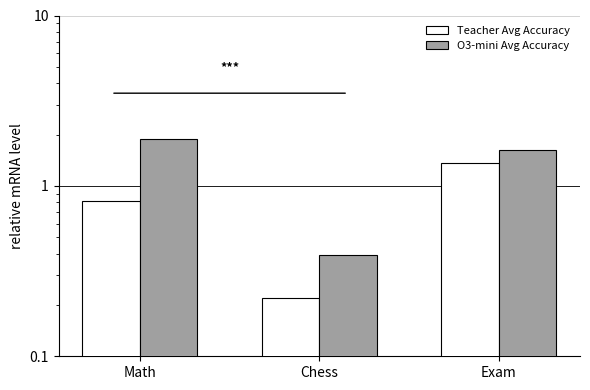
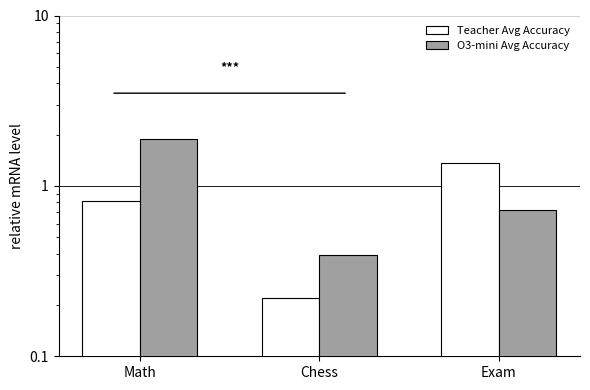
  {
    "Teacher Avg Accuracy": {
      "Math": 0.8,
      "Chess": 0.22,
      "Exam": 1.4
    },
    "O3-mini Avg Accuracy": {
      "Math": 1.9,
      "Chess": 0.39,
-     "Exam": 1.6
+     "Exam": 0.72
    }
  }
